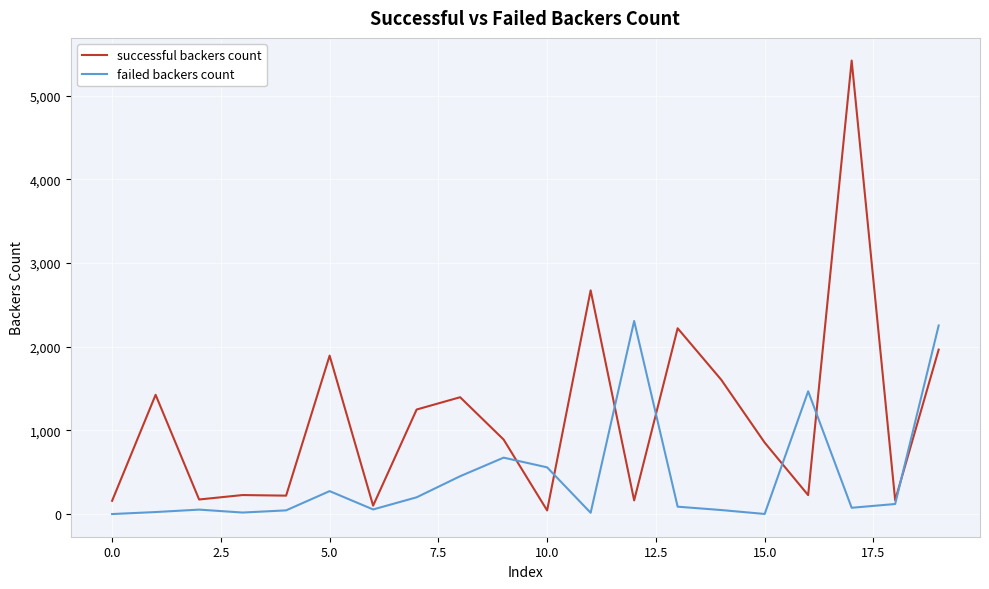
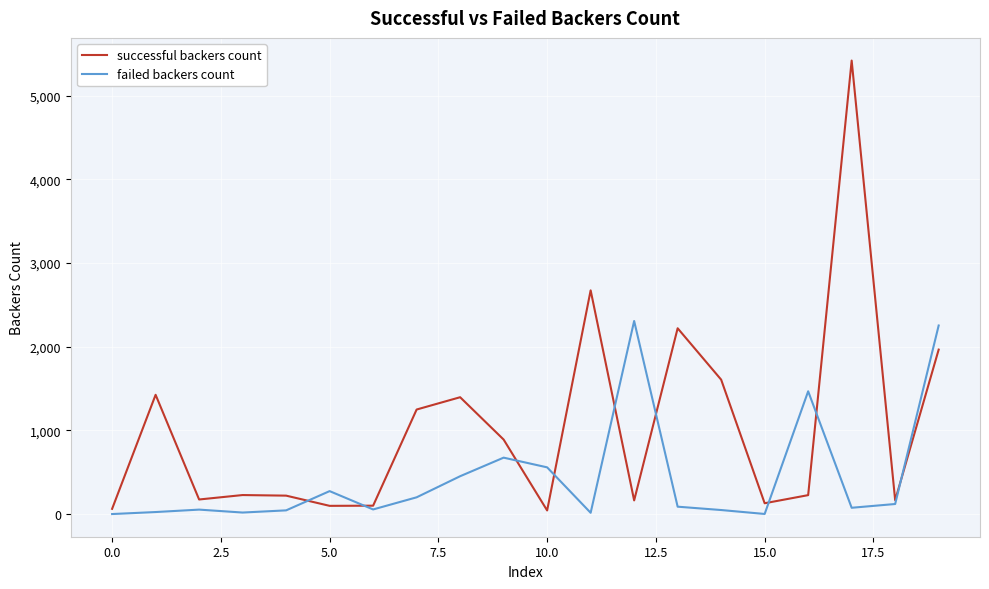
  {
    "successful backers count": {
-     "0.0": "200",
-     "5.0": "1,900",
+     "0.0": "100",
+     "5.0": "100",
      "10.0": "0",
-     "15.0": "900"
+     "15.0": "100"
    },
    "failed backers count": {
      "0.0": "0",
      "5.0": "300",
      "10.0": "600",
      "15.0": "0"
    }
  }
